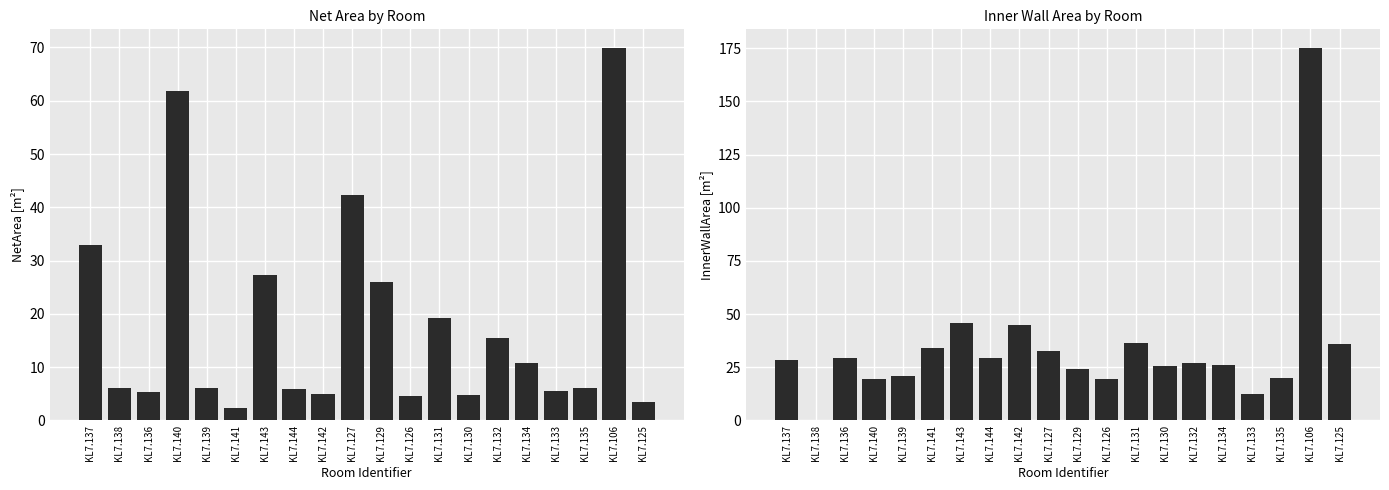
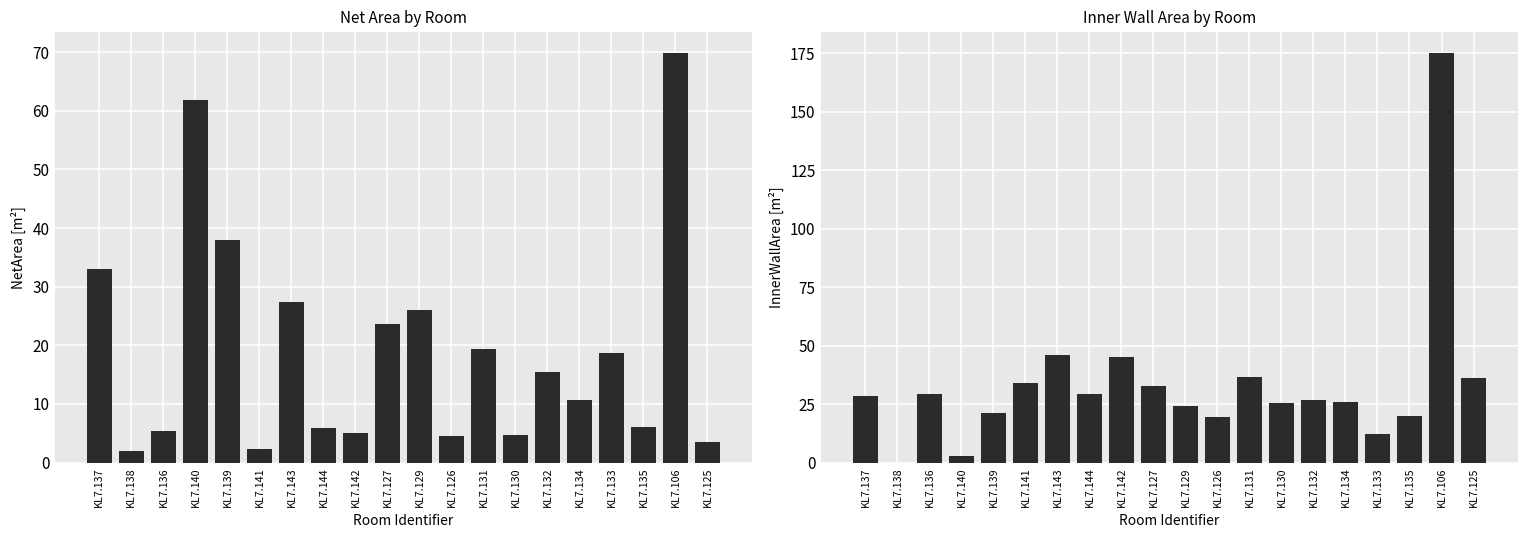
  {
    "Net Area by Room": {
      "KL7.137": 33,
-     "KL7.138": 6,
+     "KL7.138": 2,
      "KL7.136": 5,
      "KL7.140": 62,
-     "KL7.139": 6,
+     "KL7.139": 38,
      "KL7.141": 2,
      "KL7.143": 27,
      "KL7.144": 6,
      "KL7.142": 5,
-     "KL7.127": 42,
+     "KL7.127": 24,
      "KL7.129": 26,
      "KL7.126": 5,
      "KL7.131": 19,
      "KL7.130": 5,
      "KL7.132": 16,
      "KL7.134": 11,
-     "KL7.133": 6,
+     "KL7.133": 19,
      "KL7.135": 6,
      "KL7.106": 70,
      "KL7.125": 4
    },
    "Inner Wall Area by Room": {
      "KL7.137": 28,
      "KL7.138": 0,
      "KL7.136": 29,
-     "KL7.140": 20,
+     "KL7.140": 3,
      "KL7.139": 21,
      "KL7.141": 34,
      "KL7.143": 46,
      "KL7.144": 29,
      "KL7.142": 45,
      "KL7.127": 33,
      "KL7.129": 24,
      "KL7.126": 19,
      "KL7.131": 37,
      "KL7.130": 26,
      "KL7.132": 27,
      "KL7.134": 26,
      "KL7.133": 12,
      "KL7.135": 20,
      "KL7.106": 175,
      "KL7.125": 36
    }
  }
